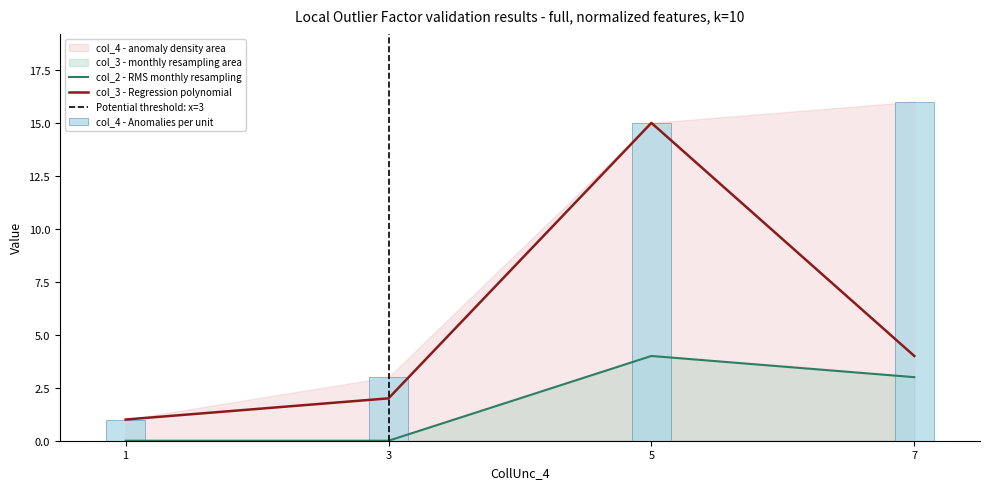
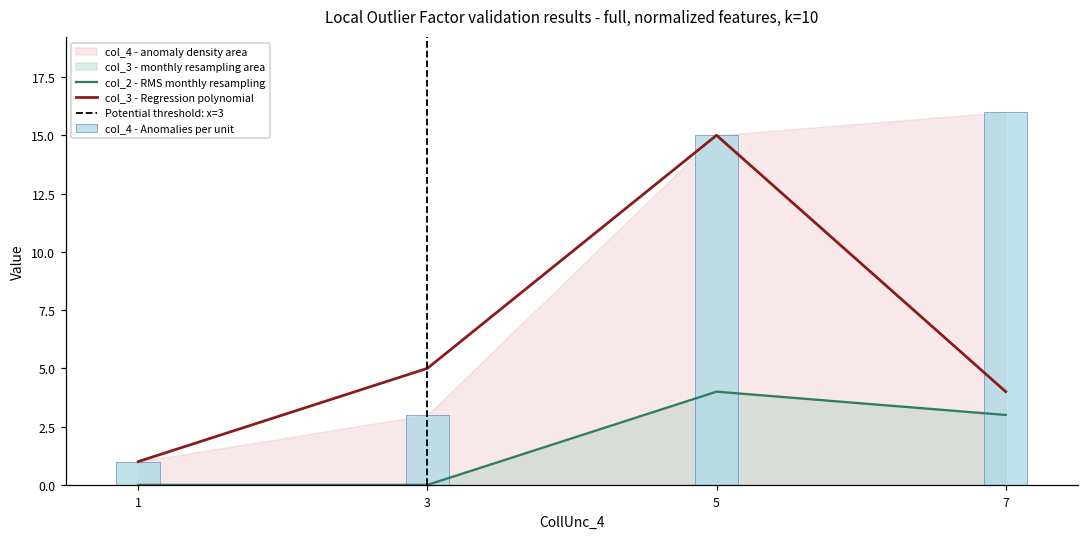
  {
    "col_3 - Regression polynomial": {
-     "3": 2,
+     "3": 5,
      "7": 4
    }
  }
